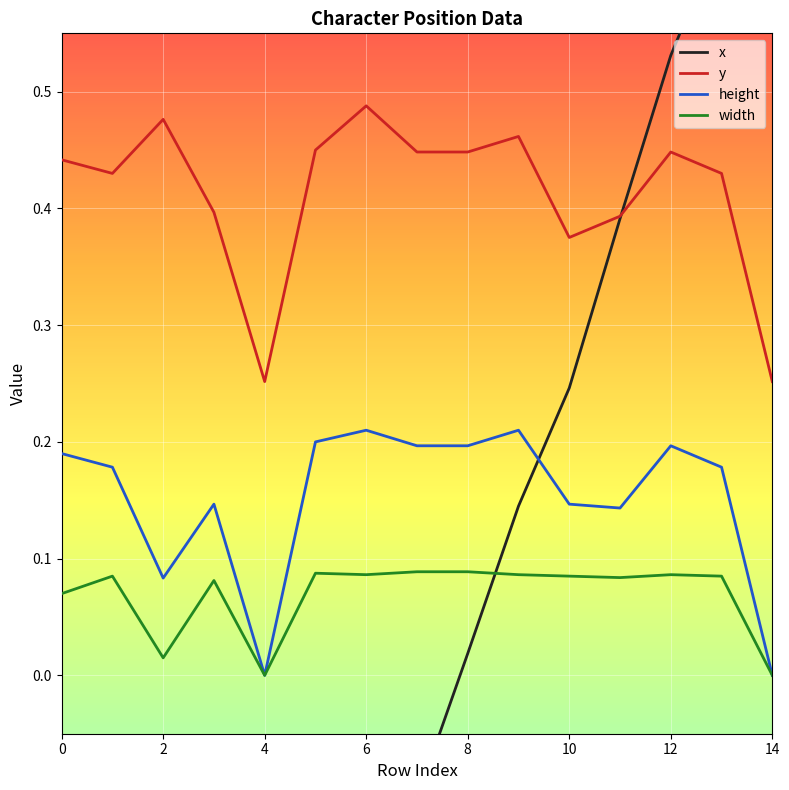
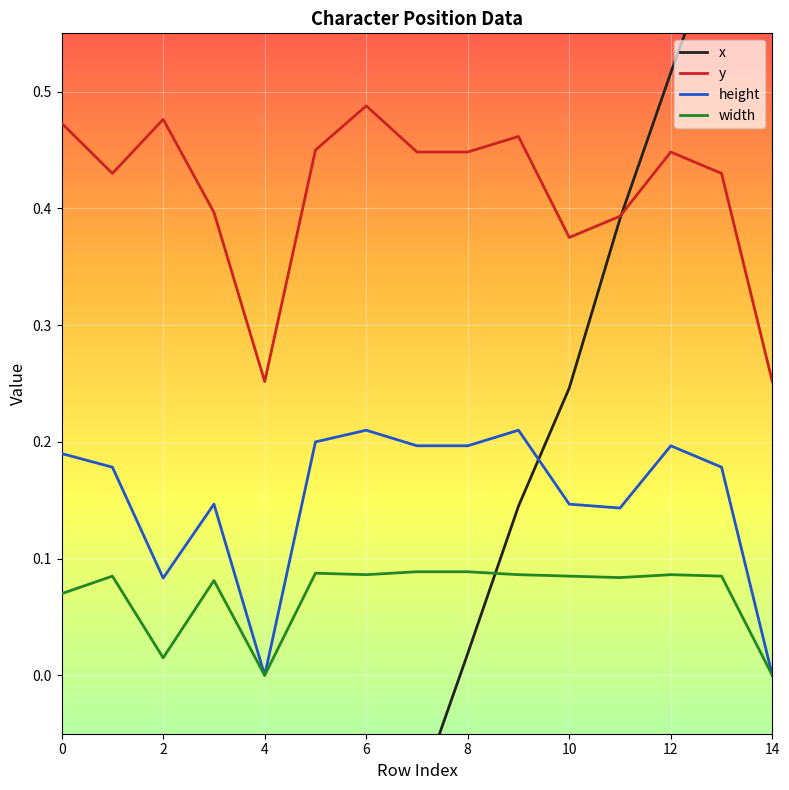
  {
    "x": {
      "8": 0.019,
      "10": 0.246,
-     "12": 0.531
+     "12": 0.516
    },
    "y": {
-     "0": 0.442,
+     "0": 0.473,
      "2": 0.476,
      "4": 0.252,
      "6": 0.488,
      "8": 0.448,
      "10": 0.375,
      "12": 0.448,
      "14": 0.252
    },
    "height": {
      "0": 0.190,
      "2": 0.083,
      "6": 0.210,
      "8": 0.197,
      "10": 0.147,
      "12": 0.197
    },
    "width": {
      "0": 0.070,
      "2": 0.015,
      "6": 0.086,
      "8": 0.089,
      "10": 0.085,
      "12": 0.086
    }
  }
